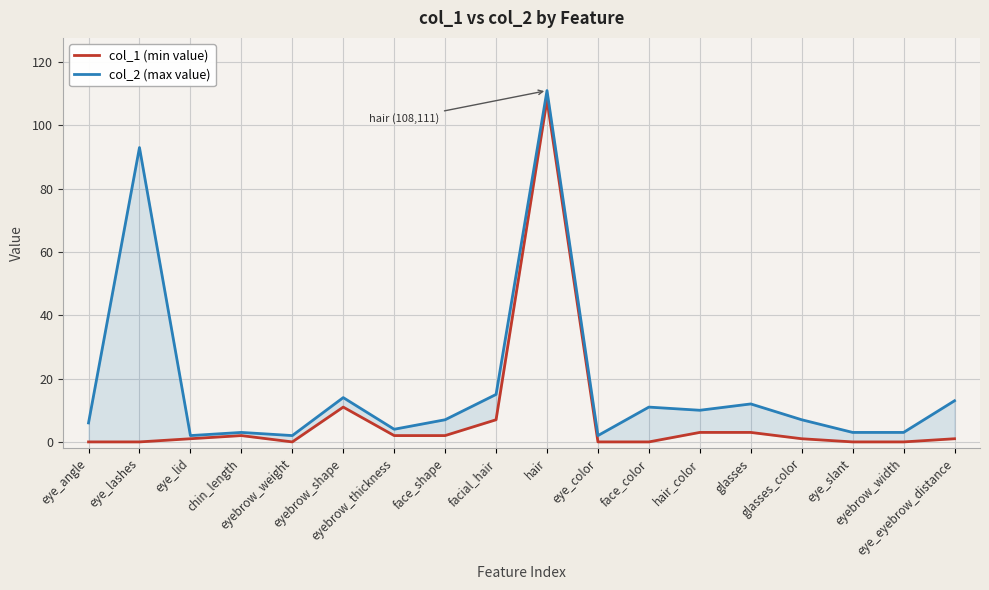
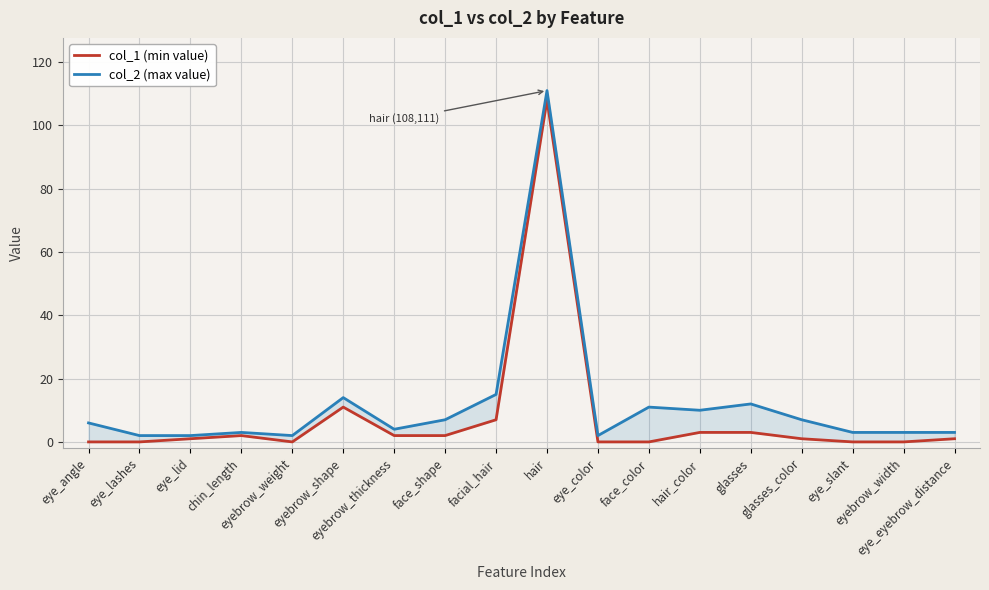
  {
    "col_1 (min value)": {
      "eye_angle": 0,
      "eye_lashes": 0,
      "eye_lid": 1,
      "chin_length": 2,
      "eyebrow_weight": 0,
      "eyebrow_shape": 11,
      "eyebrow_thickness": 2,
      "face_shape": 2,
      "facial_hair": 7,
      "eye_color": 0,
      "face_color": 0,
      "hair_color": 3,
      "glasses": 3,
      "glasses_color": 1,
      "eye_slant": 0,
      "eyebrow_width": 0,
      "eye_eyebrow_distance": 1
    },
    "col_2 (max value)": {
      "eye_angle": 6,
-     "eye_lashes": 93,
+     "eye_lashes": 2,
      "eye_lid": 2,
      "chin_length": 3,
      "eyebrow_weight": 2,
      "eyebrow_shape": 14,
      "eyebrow_thickness": 4,
      "face_shape": 7,
      "facial_hair": 15,
      "eye_color": 2,
      "face_color": 11,
      "hair_color": 10,
      "glasses": 12,
      "glasses_color": 7,
      "eye_slant": 3,
      "eyebrow_width": 3,
-     "eye_eyebrow_distance": 13
+     "eye_eyebrow_distance": 3
    }
  }
